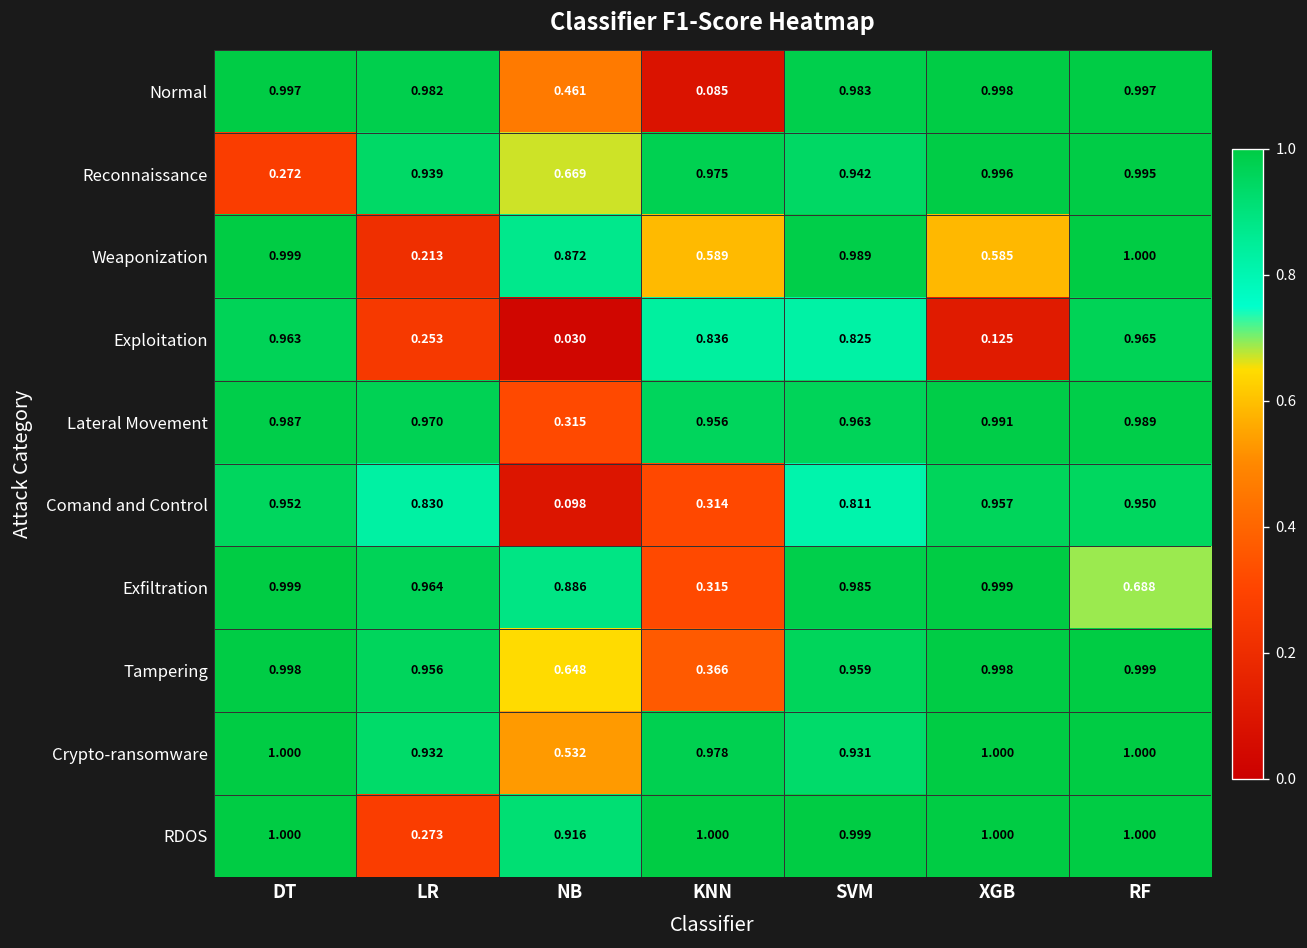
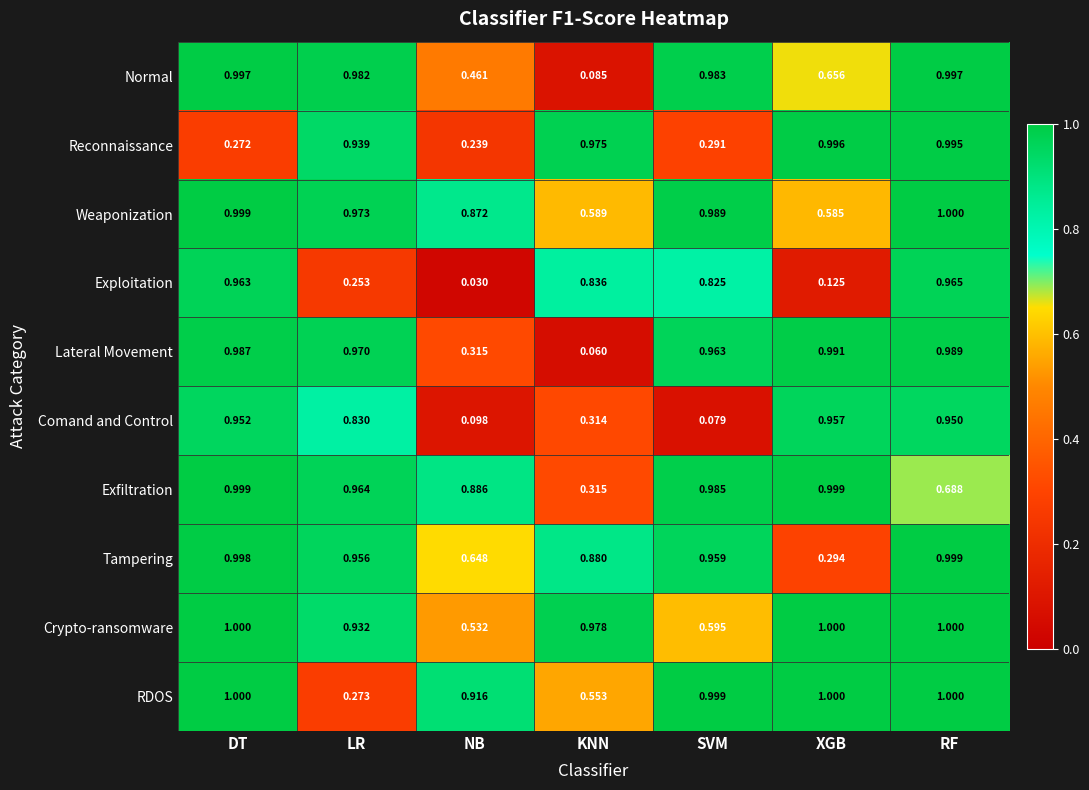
  {
    "Normal": {
      "DT": 0.997,
      "LR": 0.982,
      "NB": 0.461,
      "KNN": 0.085,
      "SVM": 0.983,
-     "XGB": 0.998,
+     "XGB": 0.656,
      "RF": 0.997
    },
    "Reconnaissance": {
      "DT": 0.272,
      "LR": 0.939,
-     "NB": 0.669,
+     "NB": 0.239,
      "KNN": 0.975,
-     "SVM": 0.942,
+     "SVM": 0.291,
      "XGB": 0.996,
      "RF": 0.995
    },
    "Weaponization": {
      "DT": 0.999,
-     "LR": 0.213,
+     "LR": 0.973,
      "NB": 0.872,
      "KNN": 0.589,
      "SVM": 0.989,
      "XGB": 0.585,
      "RF": 1.000
    },
    "Exploitation": {
      "DT": 0.963,
      "LR": 0.253,
      "NB": 0.030,
      "KNN": 0.836,
      "SVM": 0.825,
      "XGB": 0.125,
      "RF": 0.965
    },
    "Lateral Movement": {
      "DT": 0.987,
      "LR": 0.970,
      "NB": 0.315,
-     "KNN": 0.956,
+     "KNN": 0.060,
      "SVM": 0.963,
      "XGB": 0.991,
      "RF": 0.989
    },
    "Comand and Control": {
      "DT": 0.952,
      "LR": 0.830,
      "NB": 0.098,
      "KNN": 0.314,
-     "SVM": 0.811,
+     "SVM": 0.079,
      "XGB": 0.957,
      "RF": 0.950
    },
    "Exfiltration": {
      "DT": 0.999,
      "LR": 0.964,
      "NB": 0.886,
      "KNN": 0.315,
      "SVM": 0.985,
      "XGB": 0.999,
      "RF": 0.688
    },
    "Tampering": {
      "DT": 0.998,
      "LR": 0.956,
      "NB": 0.648,
-     "KNN": 0.366,
+     "KNN": 0.880,
      "SVM": 0.959,
-     "XGB": 0.998,
+     "XGB": 0.294,
      "RF": 0.999
    },
    "Crypto-ransomware": {
      "DT": 1.000,
      "LR": 0.932,
      "NB": 0.532,
      "KNN": 0.978,
-     "SVM": 0.931,
+     "SVM": 0.595,
      "XGB": 1.000,
      "RF": 1.000
    },
    "RDOS": {
      "DT": 1.000,
      "LR": 0.273,
      "NB": 0.916,
-     "KNN": 1.000,
+     "KNN": 0.553,
      "SVM": 0.999,
      "XGB": 1.000,
      "RF": 1.000
    }
  }
